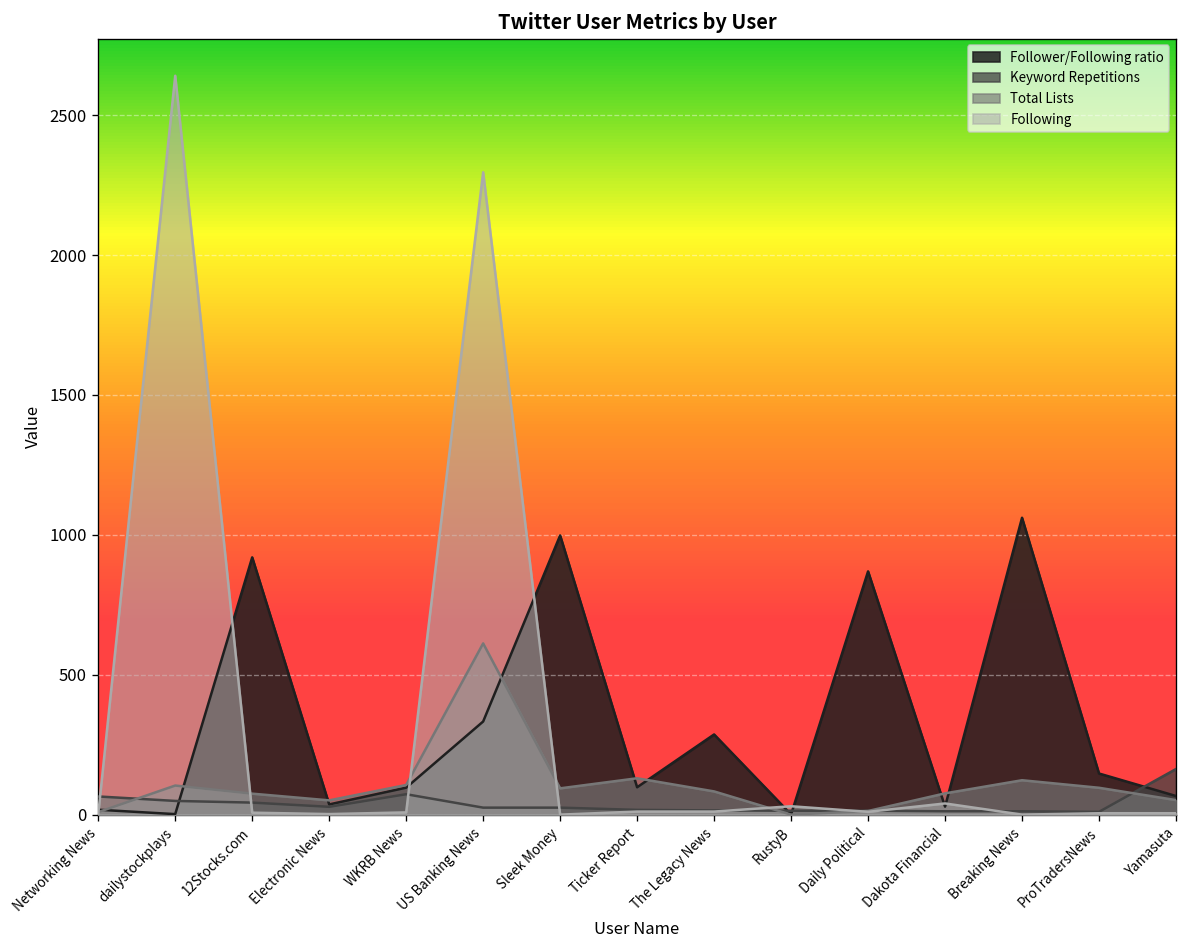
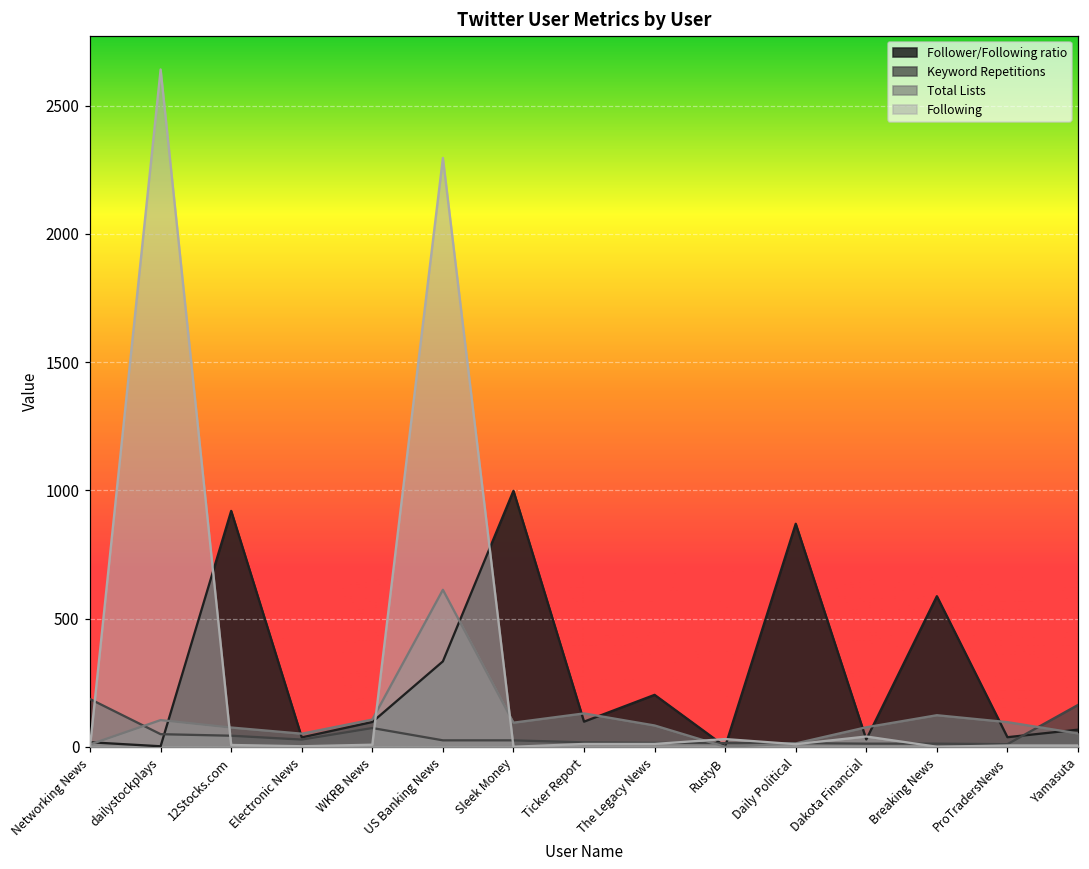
  {
    "Follower/Following ratio": {
      "dailystockplays": 0,
      "12Stocks.com": 920,
      "US Banking News": 330,
      "Sleek Money": 1000,
      "Ticker Report": 100,
-     "The Legacy News": 290,
+     "The Legacy News": 200,
      "Daily Political": 870,
      "Dakota Financial": 30,
-     "Breaking News": 1060,
-     "ProTradersNews": 150,
+     "Breaking News": 590,
+     "ProTradersNews": 40,
      "Yamasuta": 70
    },
    "Keyword Repetitions": {
-     "Networking News": 70,
+     "Networking News": 190,
      "dailystockplays": 50,
      "12Stocks.com": 40,
      "WKRB News": 70,
      "US Banking News": 30,
      "Sleek Money": 30,
      "RustyB": 10,
      "Dakota Financial": 10,
      "Breaking News": 10,
      "Yamasuta": 160
    }
  }
